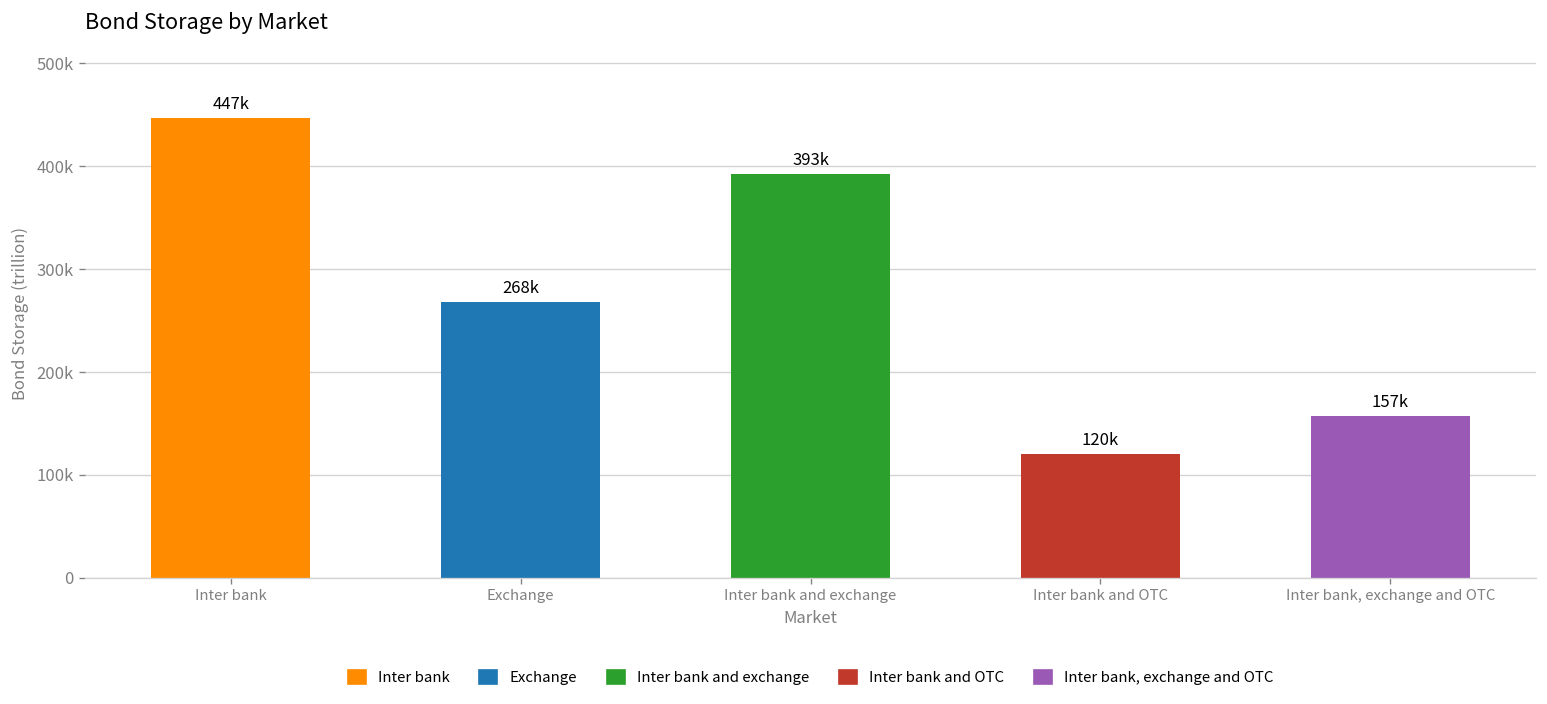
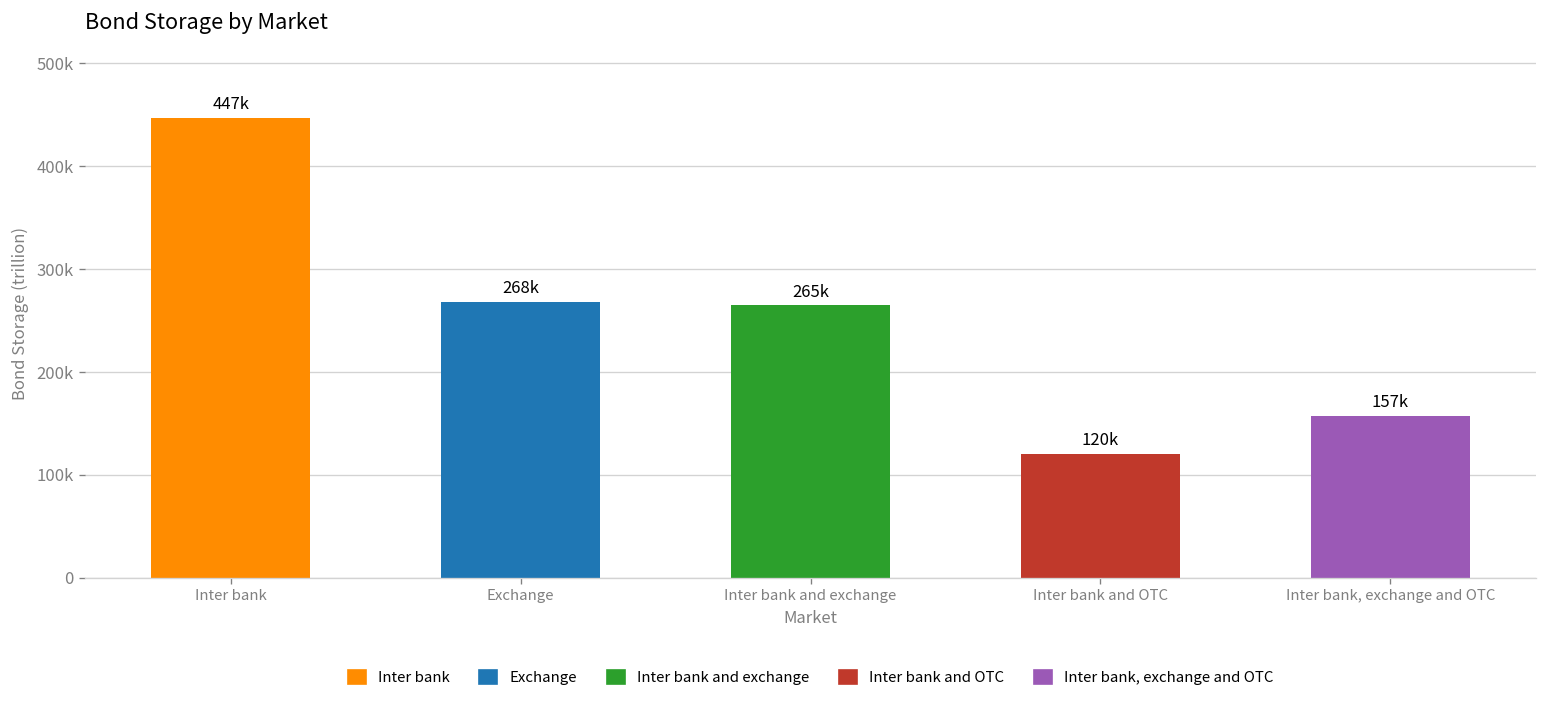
  {
    "Inter bank": "447k",
    "Exchange": "268k",
-   "Inter bank and exchange": "393k",
+   "Inter bank and exchange": "265k",
    "Inter bank and OTC": "120k",
    "Inter bank, exchange and OTC": "157k"
  }
